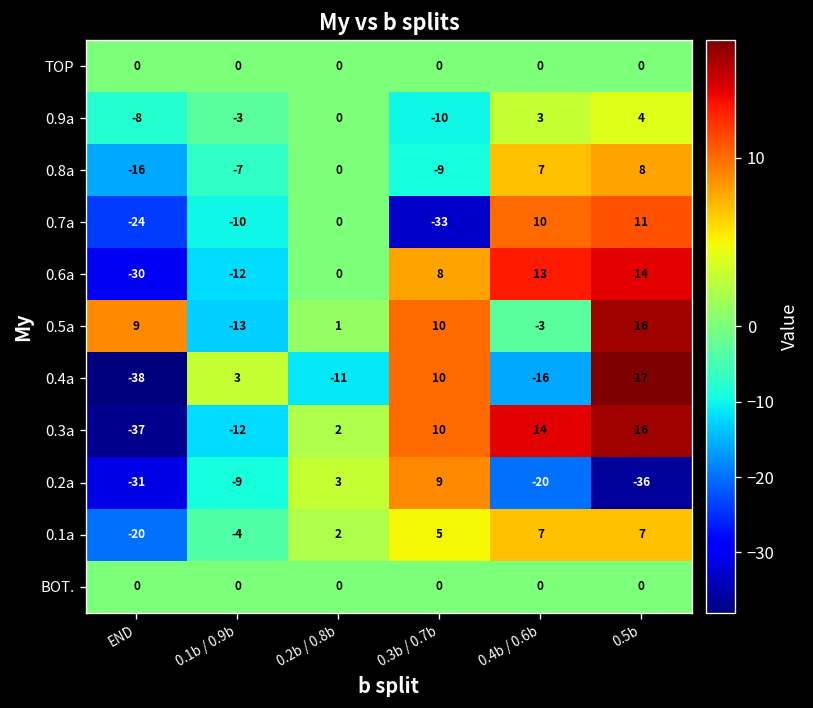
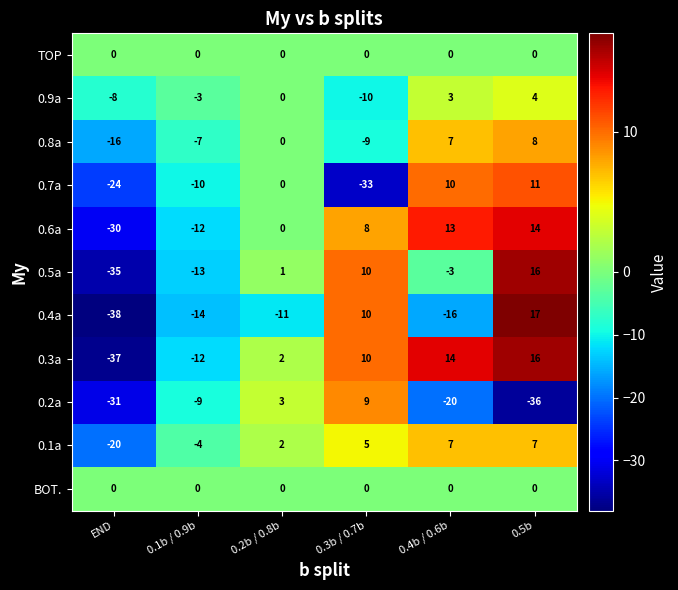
  {
    "TOP": {
      "END": 0,
      "0.1b / 0.9b": 0,
      "0.2b / 0.8b": 0,
      "0.3b / 0.7b": 0,
      "0.4b / 0.6b": 0,
      "0.5b": 0
    },
    "0.9a": {
      "END": -8,
      "0.1b / 0.9b": -3,
      "0.2b / 0.8b": 0,
      "0.3b / 0.7b": -10,
      "0.4b / 0.6b": 3,
      "0.5b": 4
    },
    "0.8a": {
      "END": -16,
      "0.1b / 0.9b": -7,
      "0.2b / 0.8b": 0,
      "0.3b / 0.7b": -9,
      "0.4b / 0.6b": 7,
      "0.5b": 8
    },
    "0.7a": {
      "END": -24,
      "0.1b / 0.9b": -10,
      "0.2b / 0.8b": 0,
      "0.3b / 0.7b": -33,
      "0.4b / 0.6b": 10,
      "0.5b": 11
    },
    "0.6a": {
      "END": -30,
      "0.1b / 0.9b": -12,
      "0.2b / 0.8b": 0,
      "0.3b / 0.7b": 8,
      "0.4b / 0.6b": 13,
      "0.5b": 14
    },
    "0.5a": {
-     "END": 9,
+     "END": -35,
      "0.1b / 0.9b": -13,
      "0.2b / 0.8b": 1,
      "0.3b / 0.7b": 10,
      "0.4b / 0.6b": -3,
      "0.5b": 16
    },
    "0.4a": {
      "END": -38,
-     "0.1b / 0.9b": 3,
+     "0.1b / 0.9b": -14,
      "0.2b / 0.8b": -11,
      "0.3b / 0.7b": 10,
      "0.4b / 0.6b": -16,
      "0.5b": 17
    },
    "0.3a": {
      "END": -37,
      "0.1b / 0.9b": -12,
      "0.2b / 0.8b": 2,
      "0.3b / 0.7b": 10,
      "0.4b / 0.6b": 14,
      "0.5b": 16
    },
    "0.2a": {
      "END": -31,
      "0.1b / 0.9b": -9,
      "0.2b / 0.8b": 3,
      "0.3b / 0.7b": 9,
      "0.4b / 0.6b": -20,
      "0.5b": -36
    },
    "0.1a": {
      "END": -20,
      "0.1b / 0.9b": -4,
      "0.2b / 0.8b": 2,
      "0.3b / 0.7b": 5,
      "0.4b / 0.6b": 7,
      "0.5b": 7
    },
    "BOT.": {
      "END": 0,
      "0.1b / 0.9b": 0,
      "0.2b / 0.8b": 0,
      "0.3b / 0.7b": 0,
      "0.4b / 0.6b": 0,
      "0.5b": 0
    }
  }
